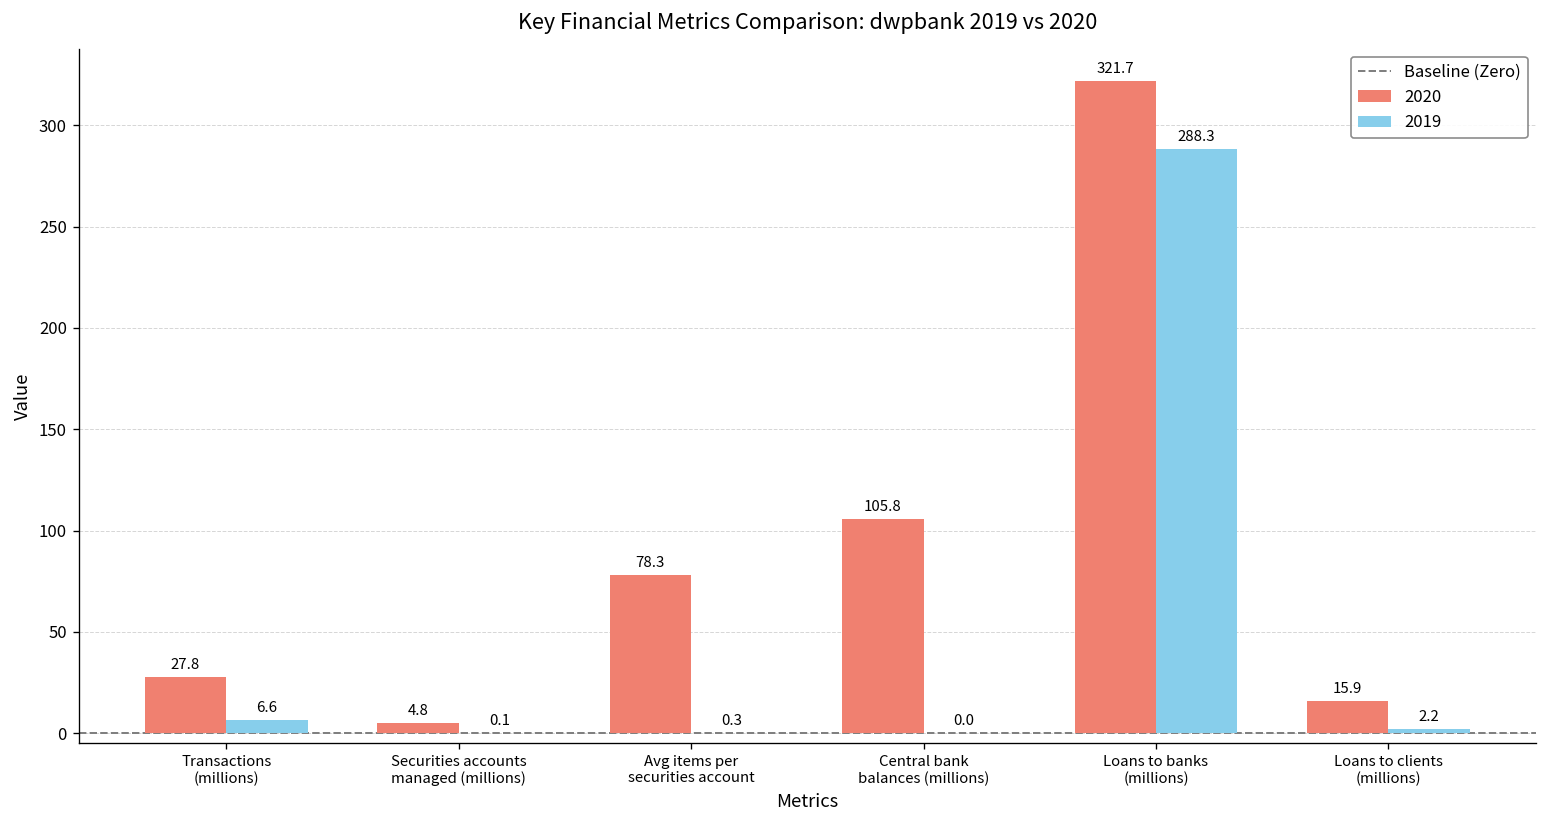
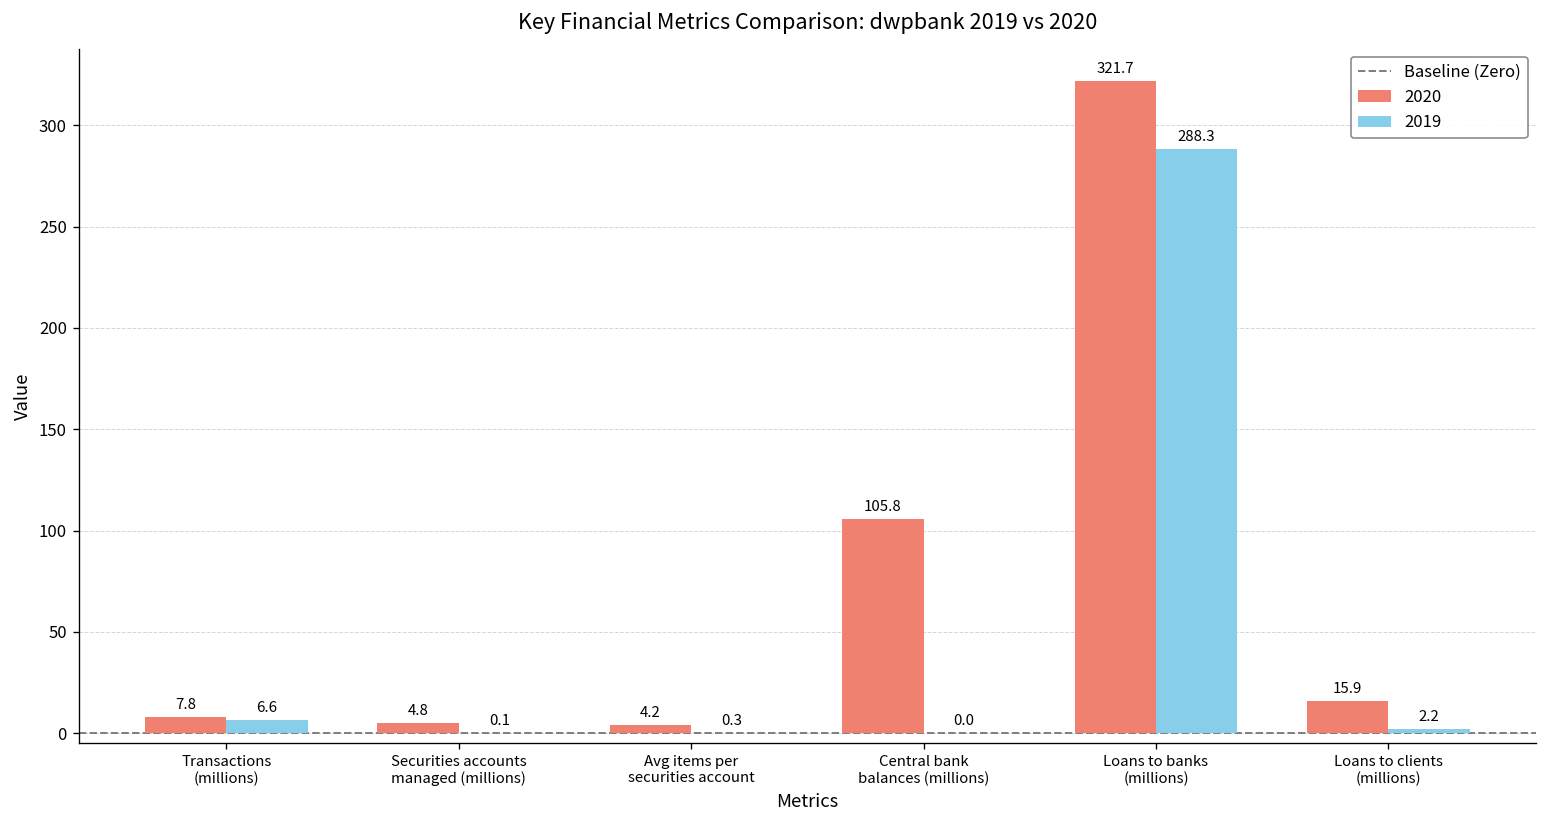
  {
    "2020": {
-     "Transactions (millions)": 27.8,
+     "Transactions (millions)": 7.8,
      "Securities accounts managed (millions)": 4.8,
-     "Avg items per securities account": 78.3,
+     "Avg items per securities account": 4.2,
      "Central bank balances (millions)": 105.8,
      "Loans to banks (millions)": 321.7,
      "Loans to clients (millions)": 15.9
    },
    "2019": {
      "Transactions (millions)": 6.6,
      "Securities accounts managed (millions)": 0.1,
      "Avg items per securities account": 0.3,
      "Central bank balances (millions)": 0.0,
      "Loans to banks (millions)": 288.3,
      "Loans to clients (millions)": 2.2
    }
  }
